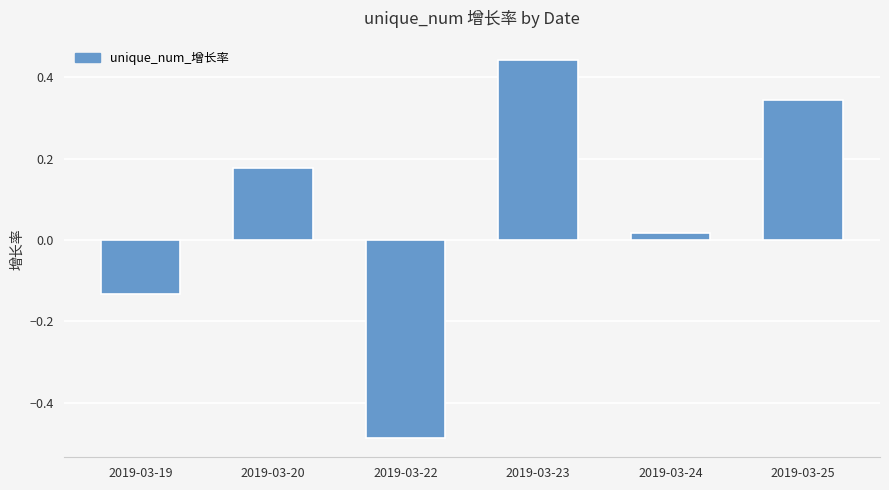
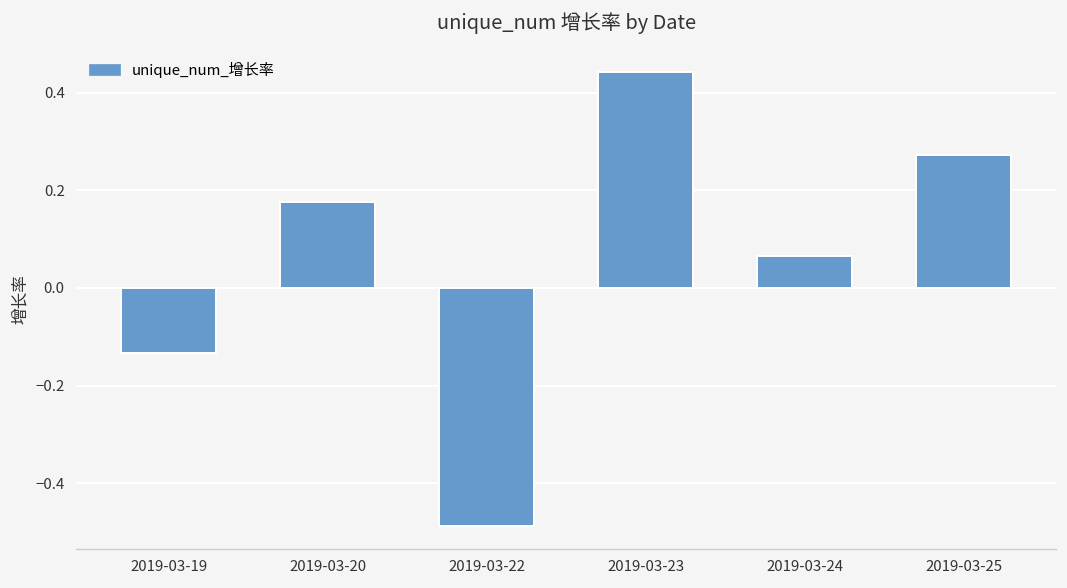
  {
    "2019-03-19": -0.13,
    "2019-03-20": 0.18,
    "2019-03-22": -0.49,
    "2019-03-23": 0.44,
-   "2019-03-24": 0.02,
-   "2019-03-25": 0.34
+   "2019-03-24": 0.07,
+   "2019-03-25": 0.27
  }
